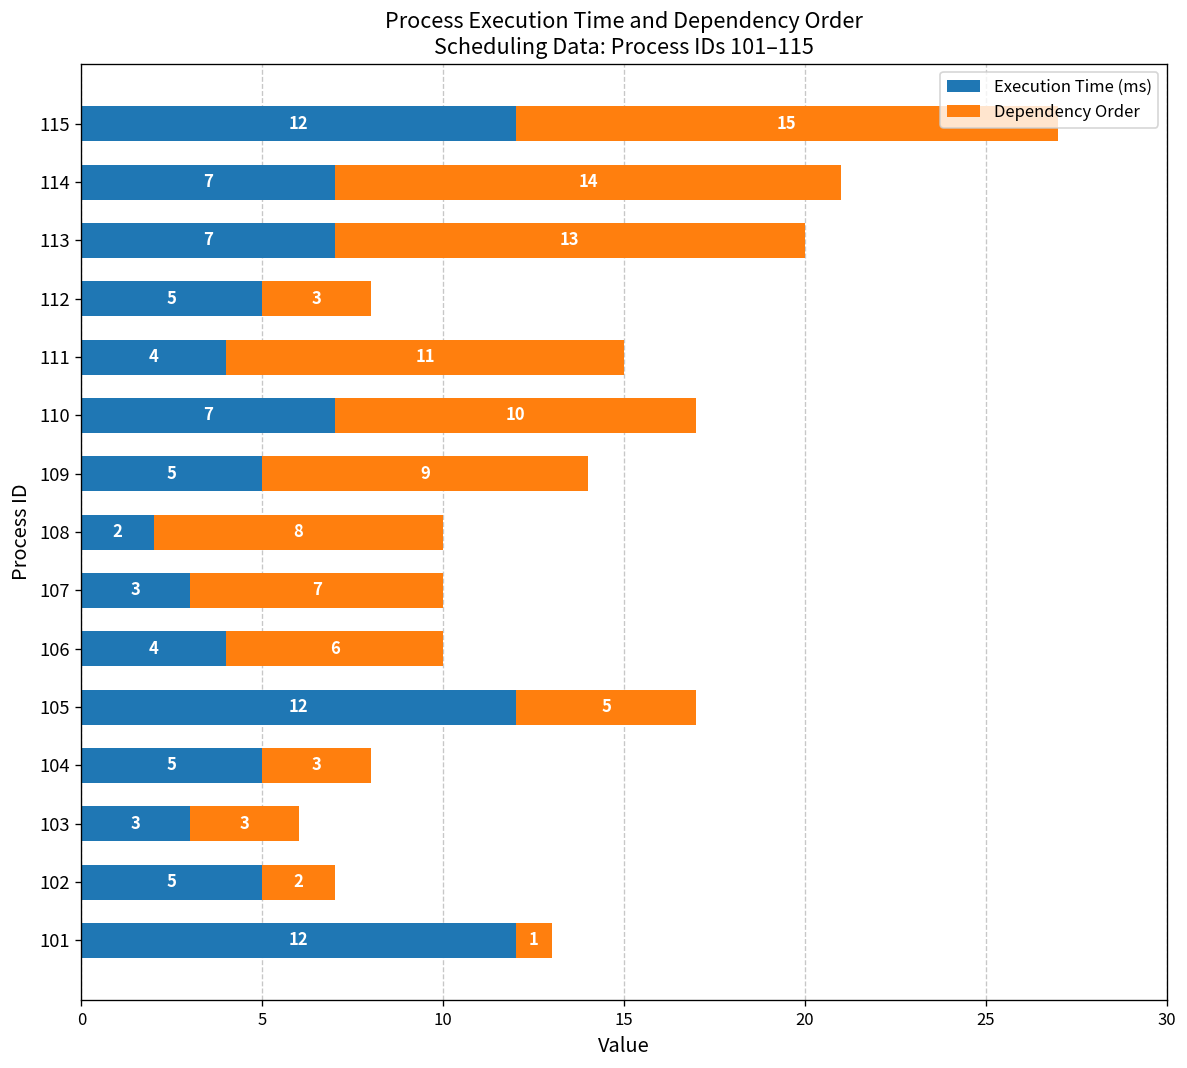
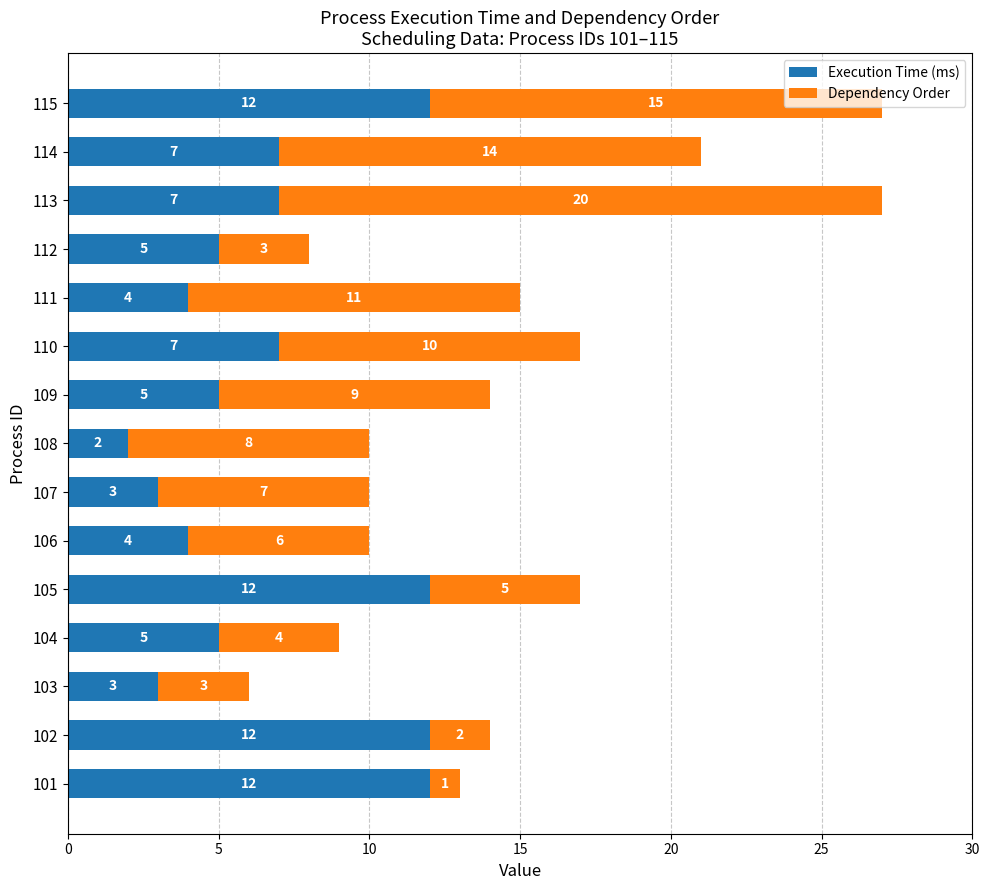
  {
    "Execution Time (ms)": {
      "115": 12,
      "114": 7,
      "113": 7,
      "112": 5,
      "111": 4,
      "110": 7,
      "109": 5,
      "108": 2,
      "107": 3,
      "106": 4,
      "105": 12,
      "104": 5,
      "103": 3,
-     "102": 5,
+     "102": 12,
      "101": 12
    },
    "Dependency Order": {
      "114": 14,
-     "113": 13,
+     "113": 20,
      "112": 3,
      "111": 11,
      "110": 10,
      "109": 9,
      "108": 8,
      "107": 7,
      "106": 6,
      "105": 5,
-     "104": 3,
+     "104": 4,
      "103": 3,
      "102": 2,
      "101": 1
    }
  }
